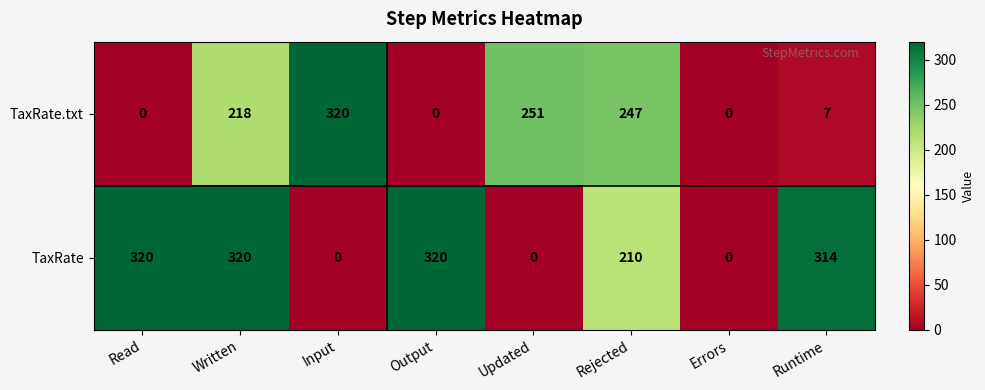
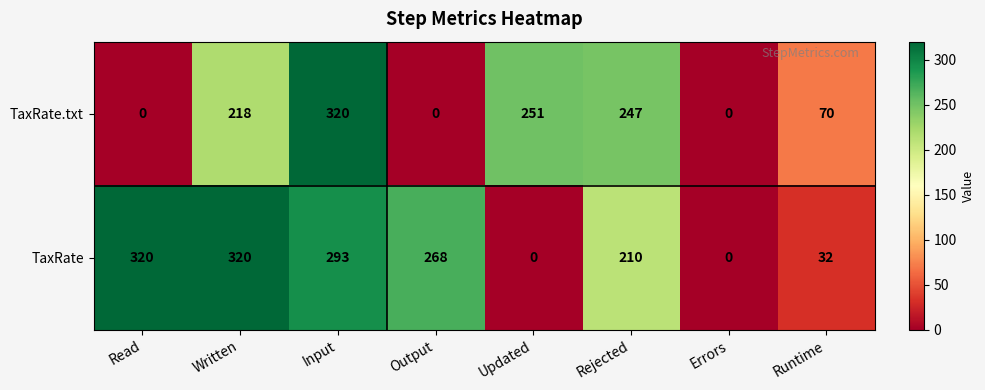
  {
    "TaxRate.txt": {
      "Read": 0,
      "Written": 218,
      "Input": 320,
      "Output": 0,
      "Updated": 251,
      "Rejected": 247,
      "Errors": 0,
-     "Runtime": 7
+     "Runtime": 70
    },
    "TaxRate": {
      "Read": 320,
      "Written": 320,
-     "Input": 0,
-     "Output": 320,
+     "Input": 293,
+     "Output": 268,
      "Updated": 0,
      "Rejected": 210,
      "Errors": 0,
-     "Runtime": 314
+     "Runtime": 32
    }
  }
